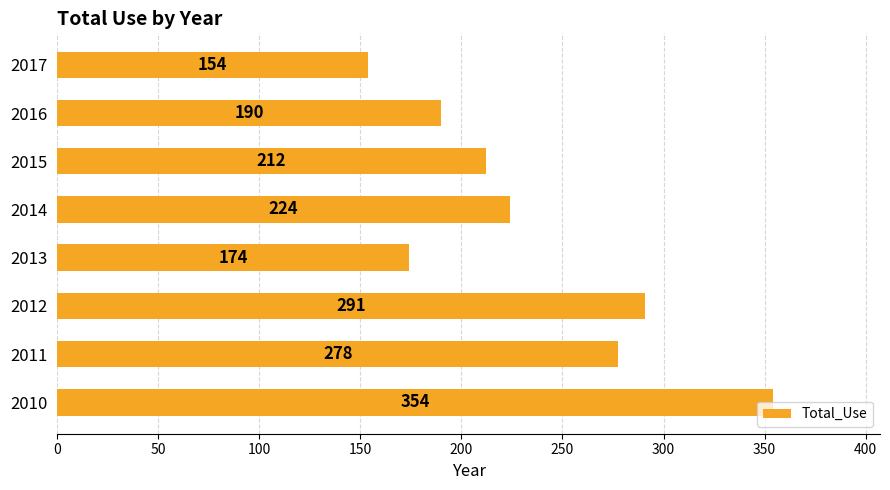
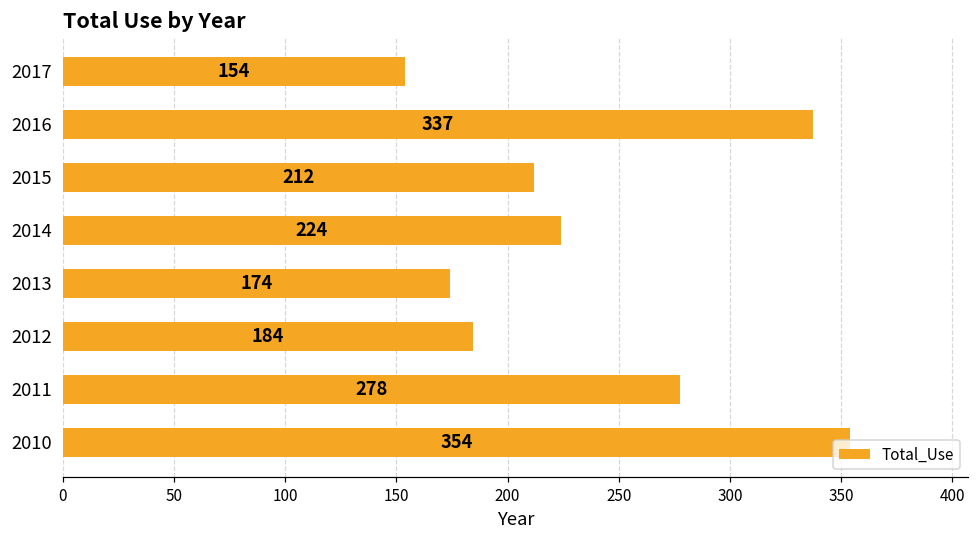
  {
    "2017": 154,
-   "2016": 190,
+   "2016": 337,
    "2015": 212,
    "2014": 224,
    "2013": 174,
-   "2012": 291,
+   "2012": 184,
    "2011": 278
  }
